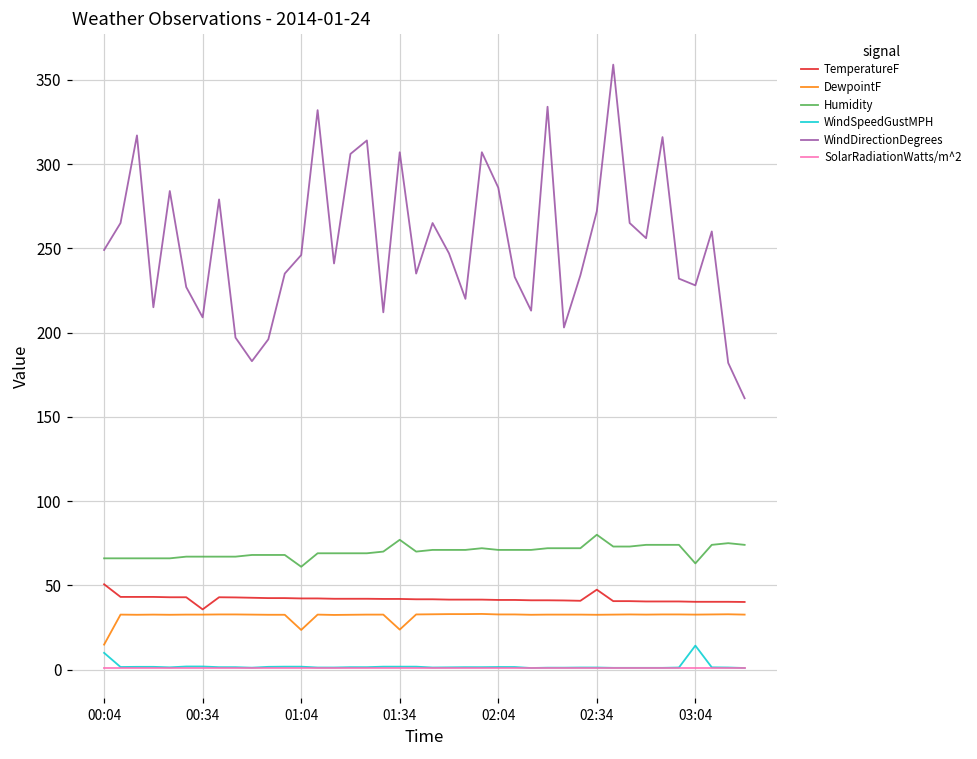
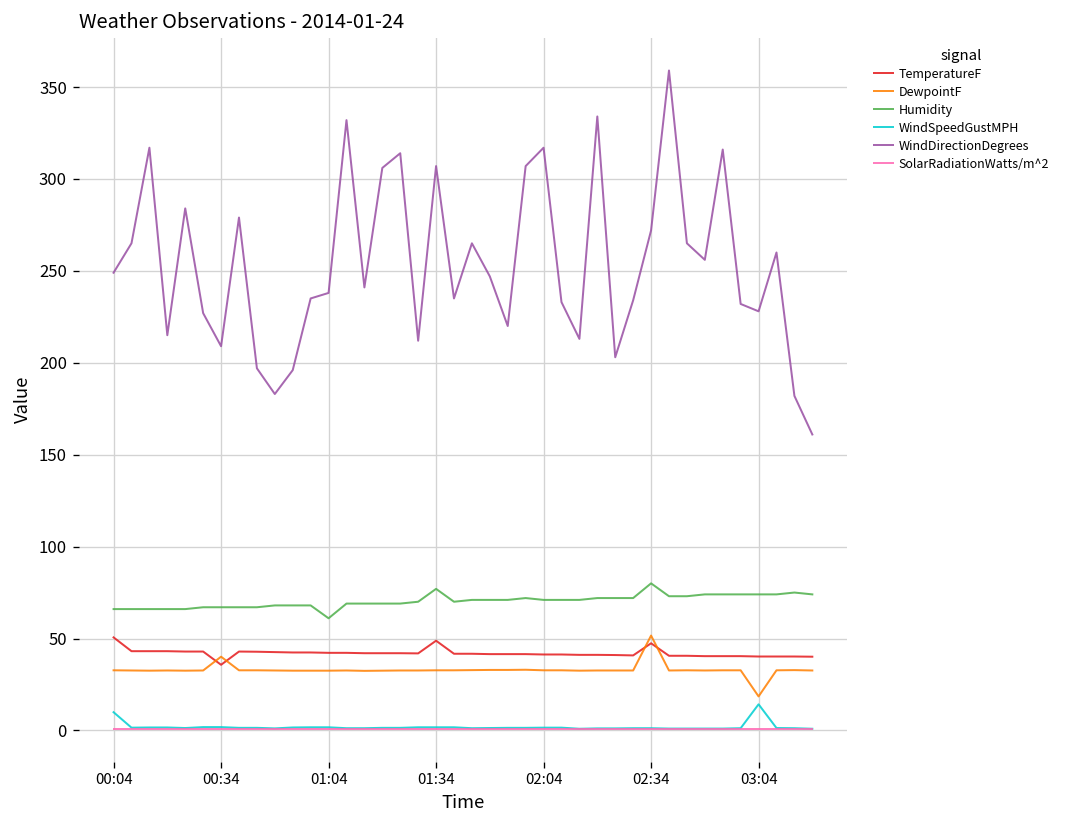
  {
    "TemperatureF": {
      "00:04": 51,
      "00:34": 36,
      "01:04": 42,
-     "01:34": 42,
+     "01:34": 49,
      "02:04": 41,
      "02:34": 47,
      "03:04": 40
    },
    "DewpointF": {
-     "00:04": 15,
-     "00:34": 33,
-     "01:04": 24,
-     "01:34": 24,
+     "00:04": 33,
+     "00:34": 40,
+     "01:04": 33,
+     "01:34": 33,
      "02:04": 33,
-     "02:34": 33,
-     "03:04": 33
+     "02:34": 52,
+     "03:04": 19
    },
    "Humidity": {
      "00:04": 66,
      "00:34": 67,
      "01:04": 61,
      "01:34": 77,
      "02:04": 71,
      "02:34": 80,
-     "03:04": 63
+     "03:04": 74
    },
    "WindSpeedGustMPH": {
      "00:04": 10,
      "03:04": 14
    },
    "WindDirectionDegrees": {
      "00:04": 249,
      "00:34": 209,
-     "01:04": 246,
+     "01:04": 238,
      "01:34": 307,
-     "02:04": 286,
+     "02:04": 317,
      "02:34": 272,
      "03:04": 228
    },
    "SolarRadiationWatts/m^2": {
      "00:04": 1,
      "03:04": 1
    }
  }
